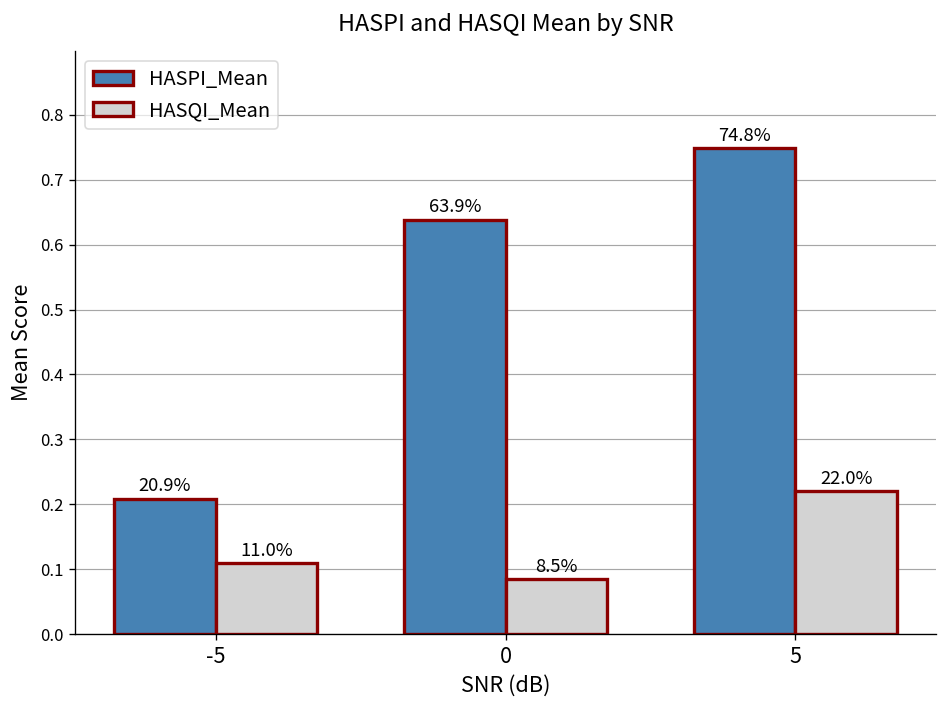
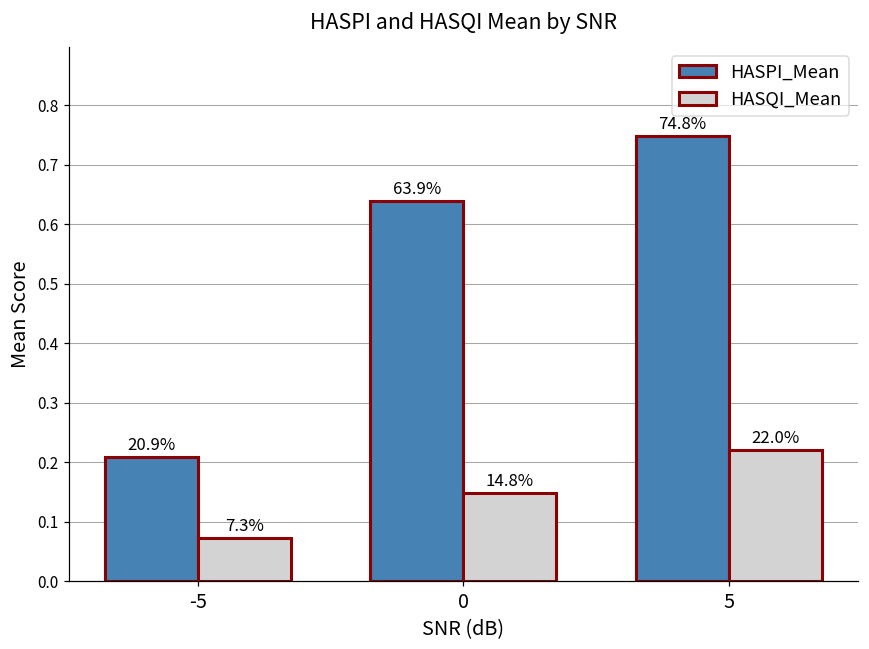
  {
    "HASPI_Mean": {
      "-5": "20.9%",
      "0": "63.9%",
      "5": "74.8%"
    },
    "HASQI_Mean": {
-     "-5": "11.0%",
-     "0": "8.5%",
+     "-5": "7.3%",
+     "0": "14.8%",
      "5": "22.0%"
    }
  }
